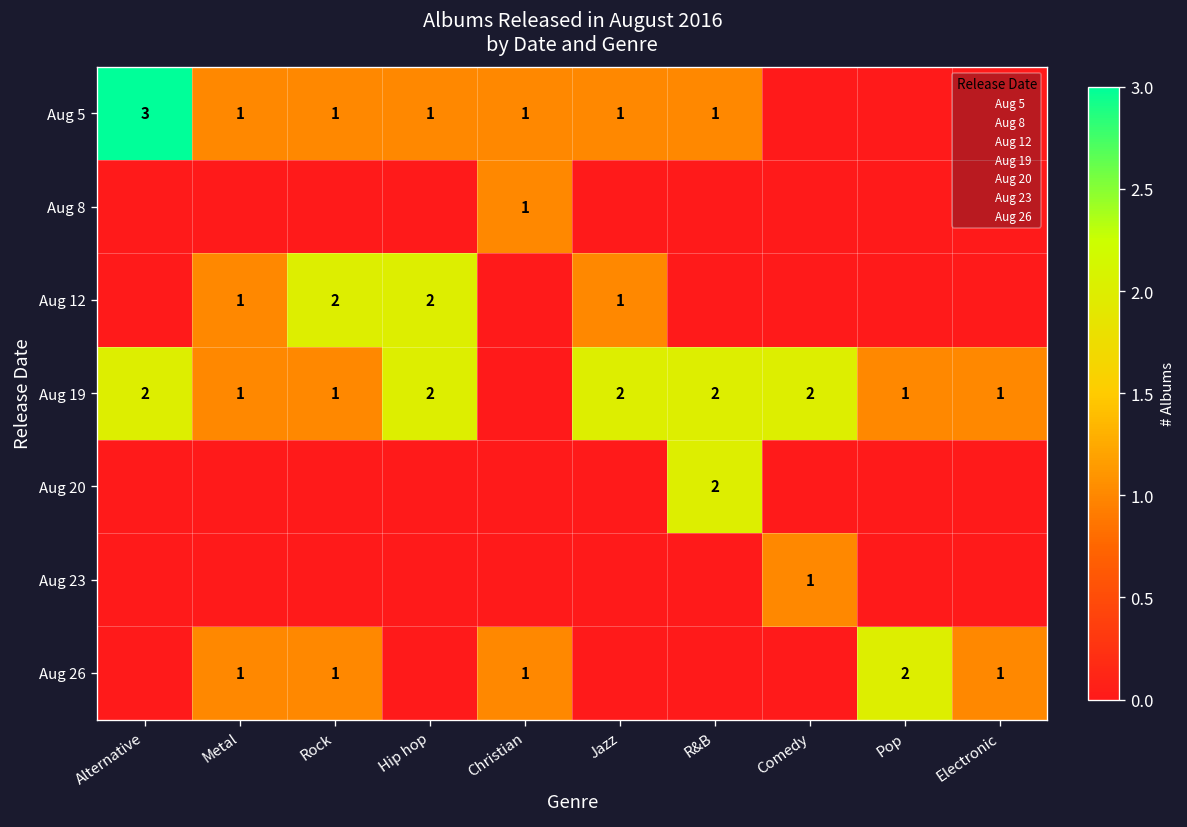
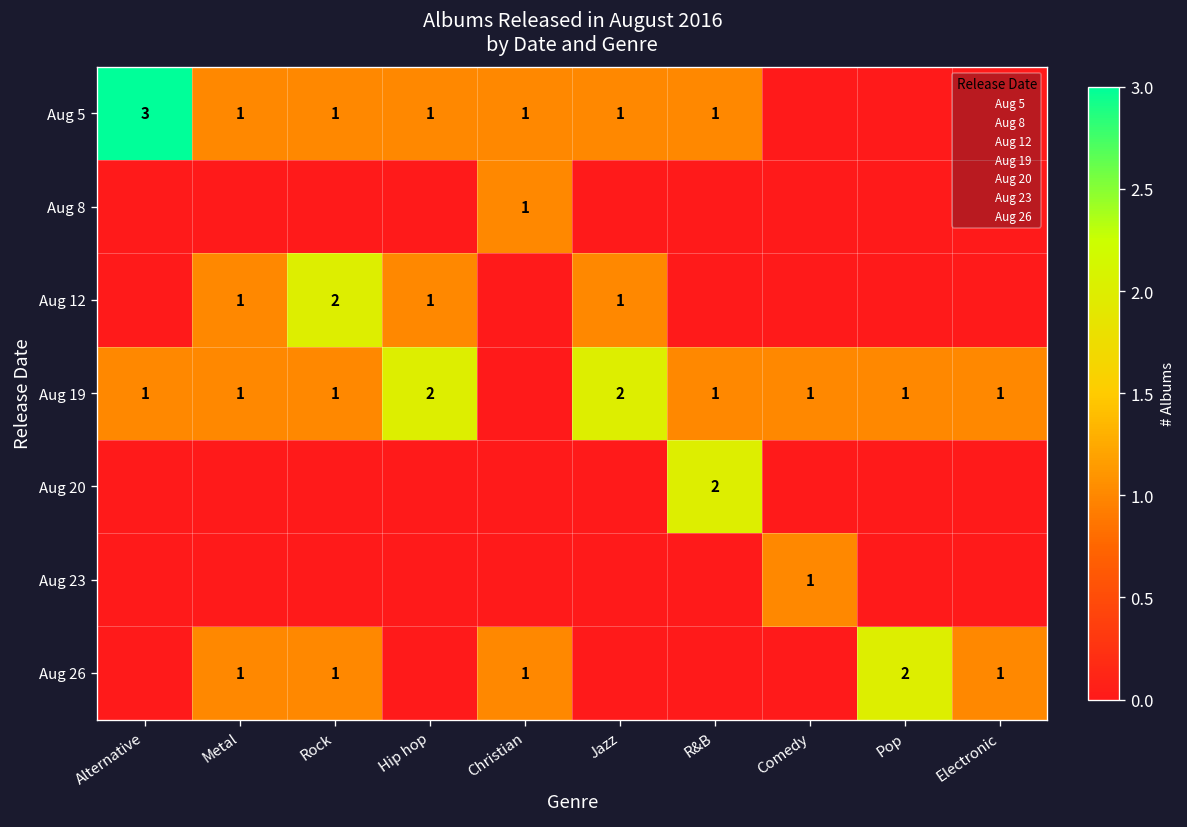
  {
    "Aug 5": {
      "Alternative": 3,
      "Metal": 1,
      "Rock": 1,
      "Hip hop": 1,
      "Christian": 1,
      "Jazz": 1,
      "R&B": 1
    },
    "Aug 8": {
      "Christian": 1
    },
    "Aug 12": {
      "Metal": 1,
      "Rock": 2,
-     "Hip hop": 2,
+     "Hip hop": 1,
      "Jazz": 1
    },
    "Aug 19": {
-     "Alternative": 2,
+     "Alternative": 1,
      "Metal": 1,
      "Rock": 1,
      "Hip hop": 2,
      "Jazz": 2,
-     "R&B": 2,
-     "Comedy": 2,
+     "R&B": 1,
+     "Comedy": 1,
      "Pop": 1,
      "Electronic": 1
    },
    "Aug 20": {
      "R&B": 2
    },
    "Aug 23": {
      "Comedy": 1
    },
    "Aug 26": {
      "Metal": 1,
      "Rock": 1,
      "Christian": 1,
      "Pop": 2,
      "Electronic": 1
    }
  }
